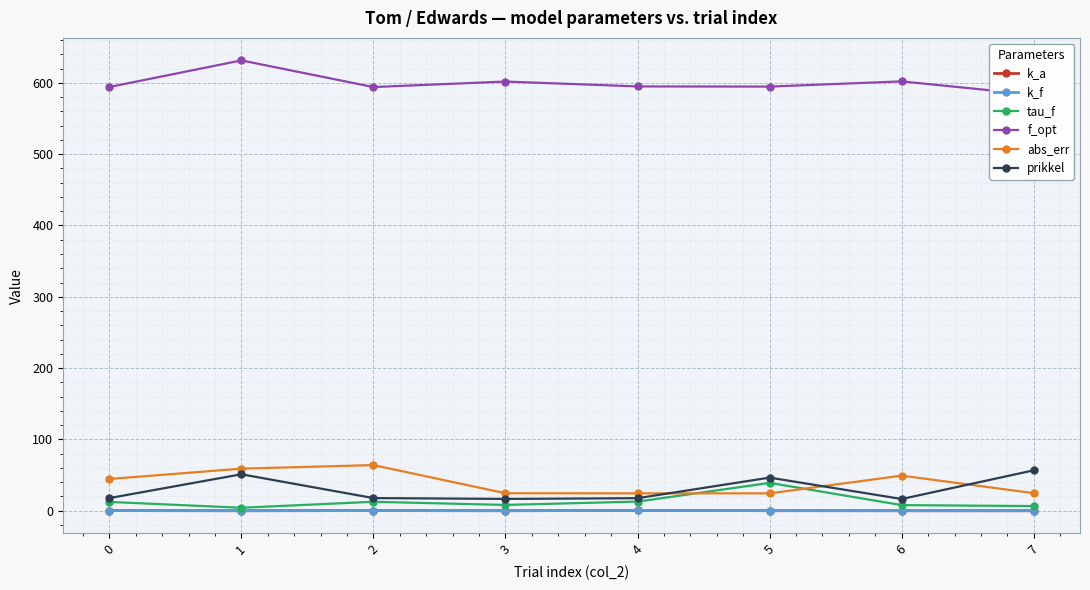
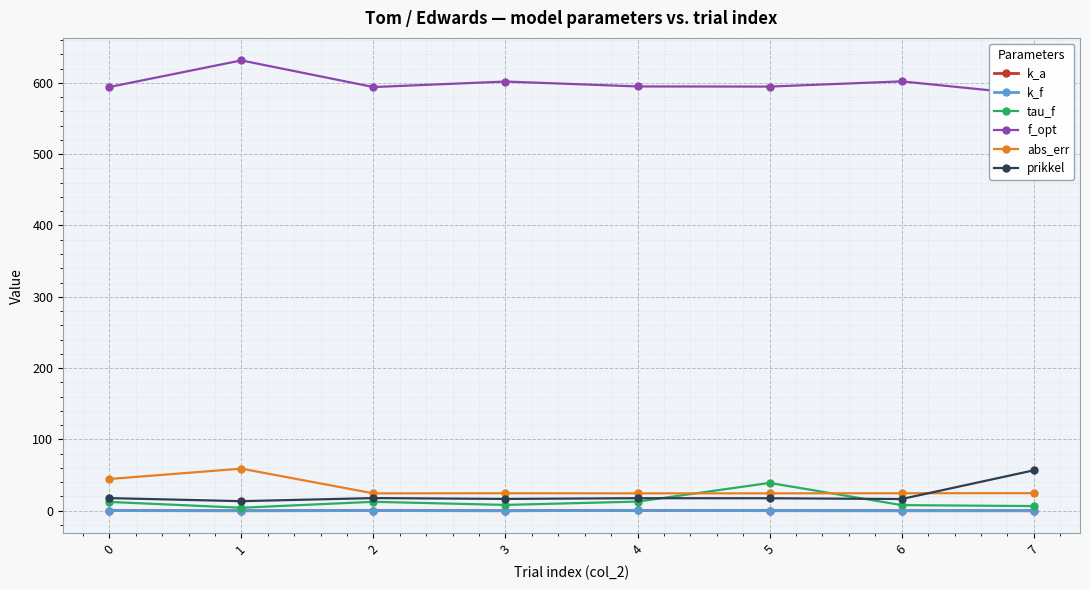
  {
    "k_f": {
      "0": 0,
      "1": 0,
      "2": 0,
      "3": 0,
      "4": 0,
      "5": 0,
      "6": 0,
      "7": 0
    },
    "tau_f": {
      "0": 10,
      "1": 0,
      "2": 10,
      "3": 10,
      "4": 10,
      "5": 40,
      "6": 10,
      "7": 10
    },
    "f_opt": {
      "0": 590,
      "1": 630,
      "2": 590,
      "3": 600,
      "4": 590,
      "5": 590,
      "6": 600
    },
    "abs_err": {
      "0": 40,
      "1": 60,
-     "2": 60,
+     "2": 20,
      "3": 20,
      "4": 20,
      "5": 20,
-     "6": 50,
+     "6": 20,
      "7": 20
    },
    "prikkel": {
      "0": 20,
-     "1": 50,
+     "1": 10,
      "2": 20,
      "3": 20,
      "4": 20,
-     "5": 50,
+     "5": 20,
      "6": 20,
      "7": 60
    }
  }
